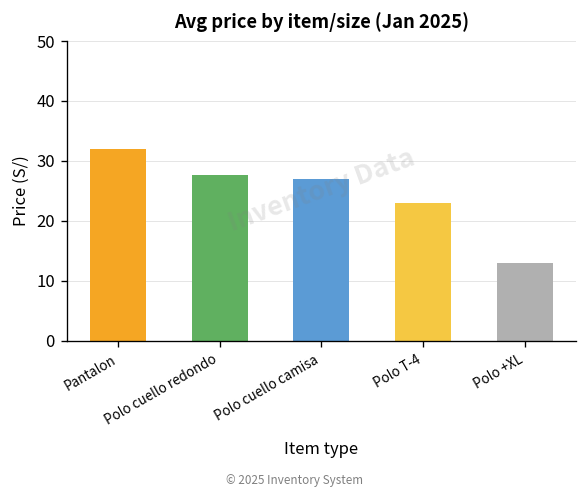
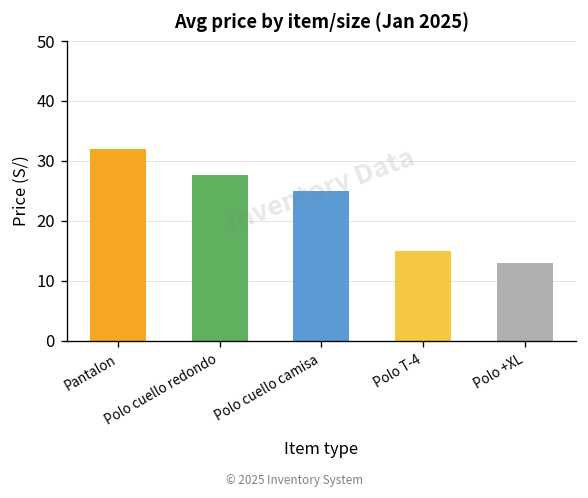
  {
    "Pantalon": 32,
    "Polo cuello redondo": 28,
-   "Polo cuello camisa": 27,
-   "Polo T-4": 23,
+   "Polo cuello camisa": 25,
+   "Polo T-4": 15,
    "Polo +XL": 13
  }
